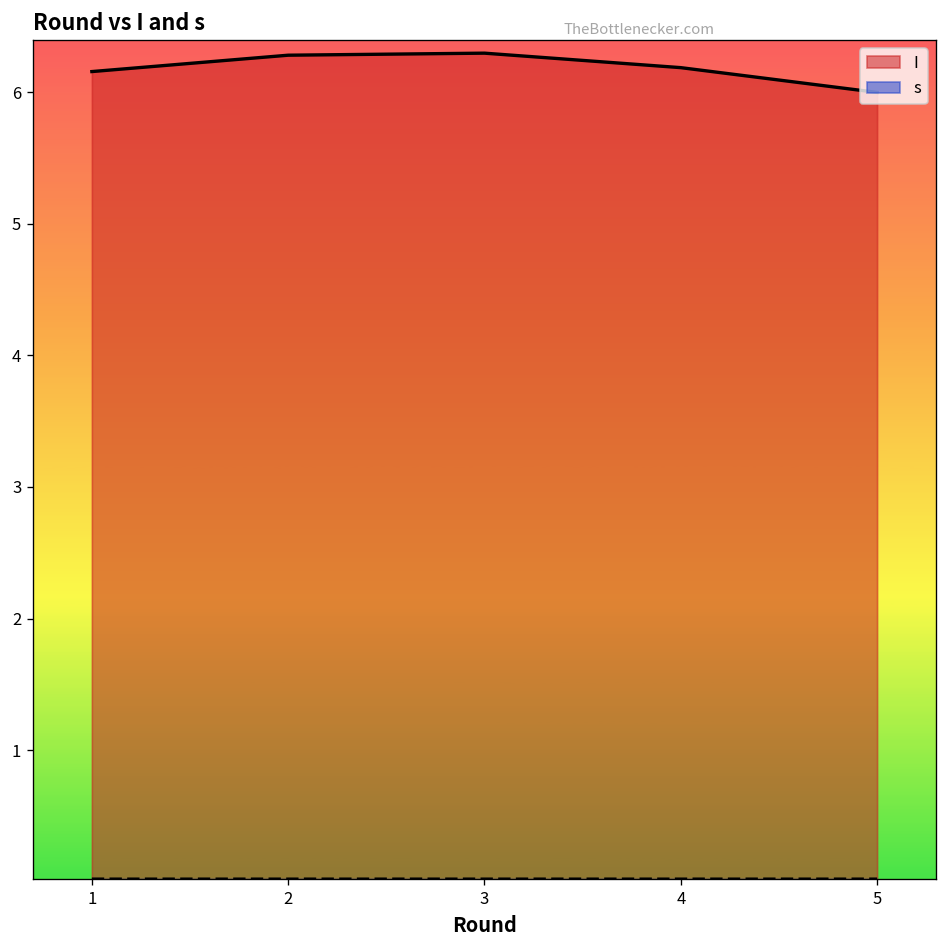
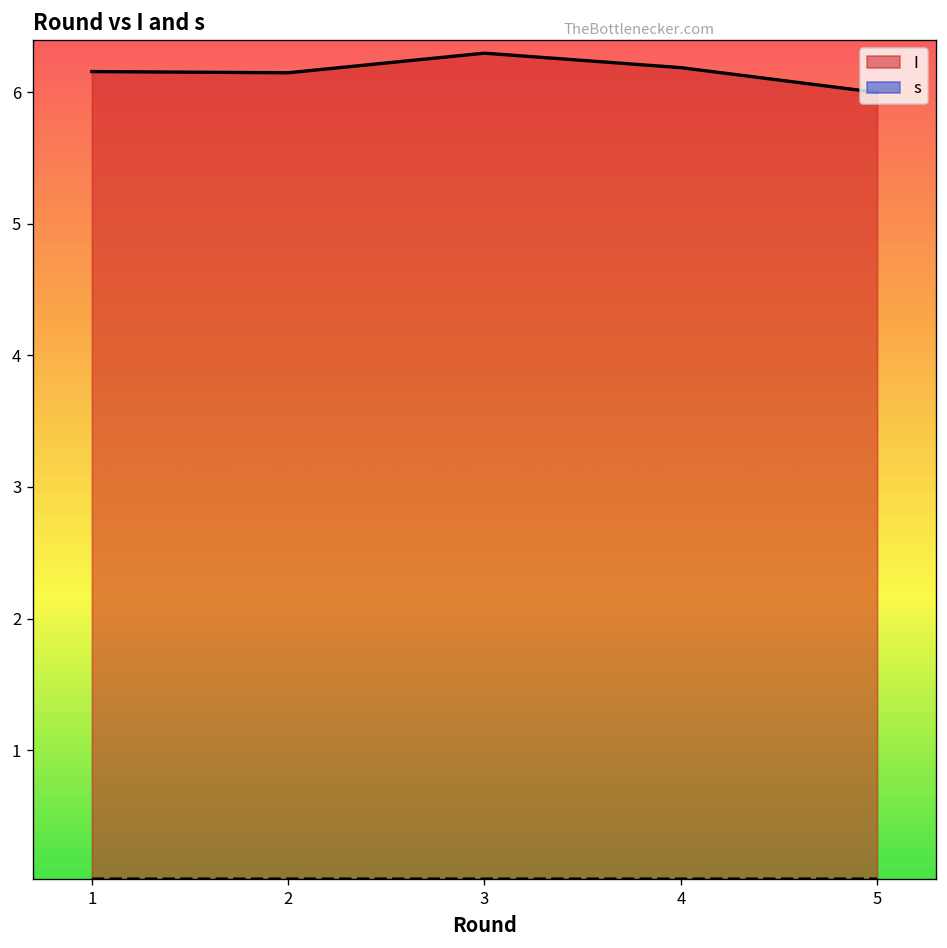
  {
    "I": {
      "1": 6.16,
-     "2": 6.28,
+     "2": 6.15,
      "3": 6.30,
      "4": 6.19
    },
    "s": {
      "1": 0.02,
      "2": 0.02,
      "3": 0.02,
      "4": 0.02,
      "5": 0.02
    }
  }
